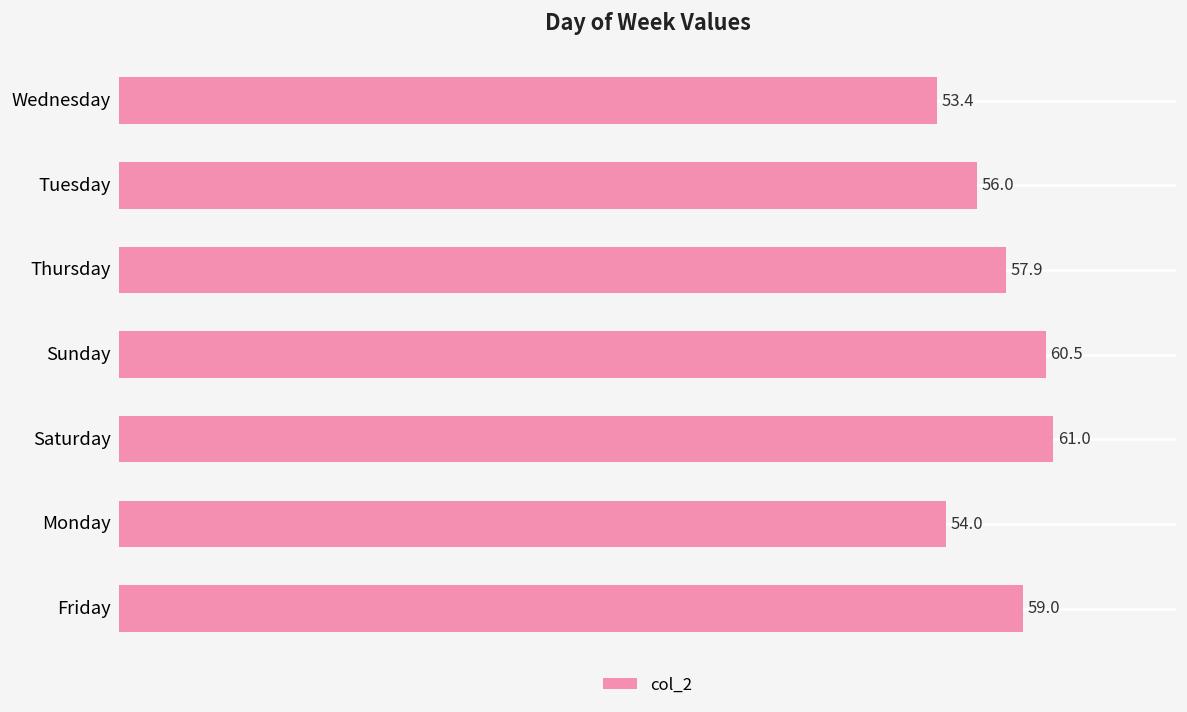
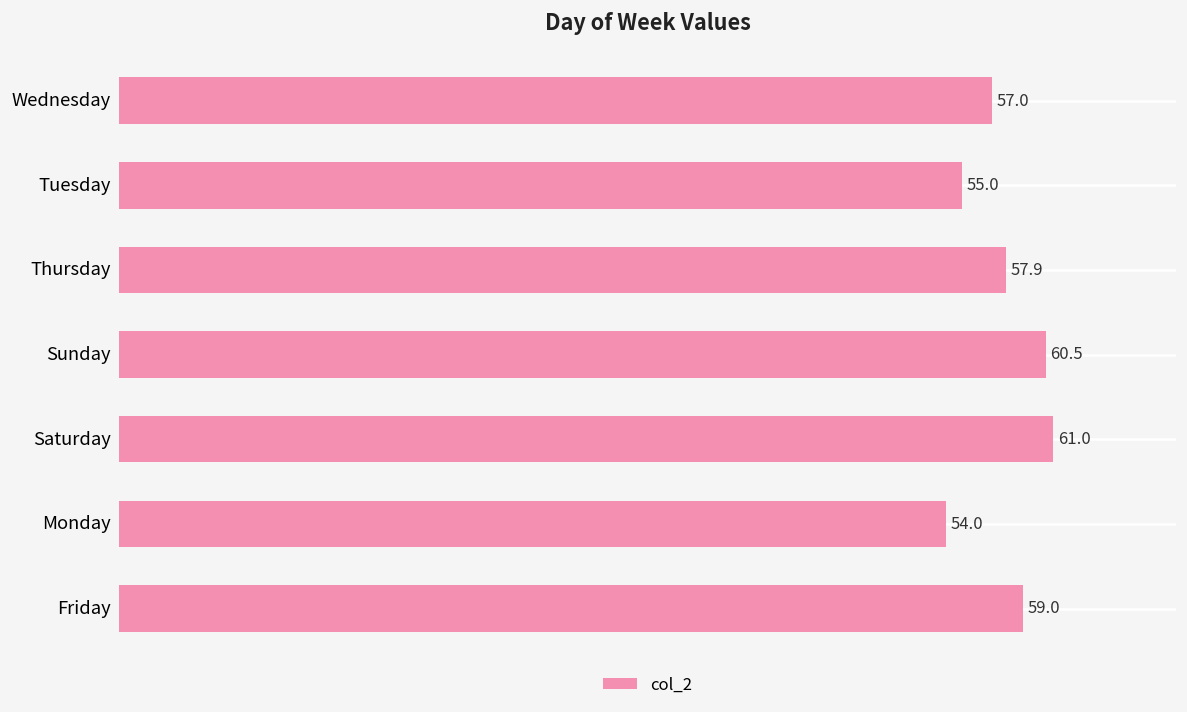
  {
-   "Wednesday": 53.4,
-   "Tuesday": 56.0,
+   "Wednesday": 57.0,
+   "Tuesday": 55.0,
    "Thursday": 57.9,
    "Sunday": 60.5,
    "Saturday": 61.0,
    "Monday": 54.0,
    "Friday": 59.0
  }
